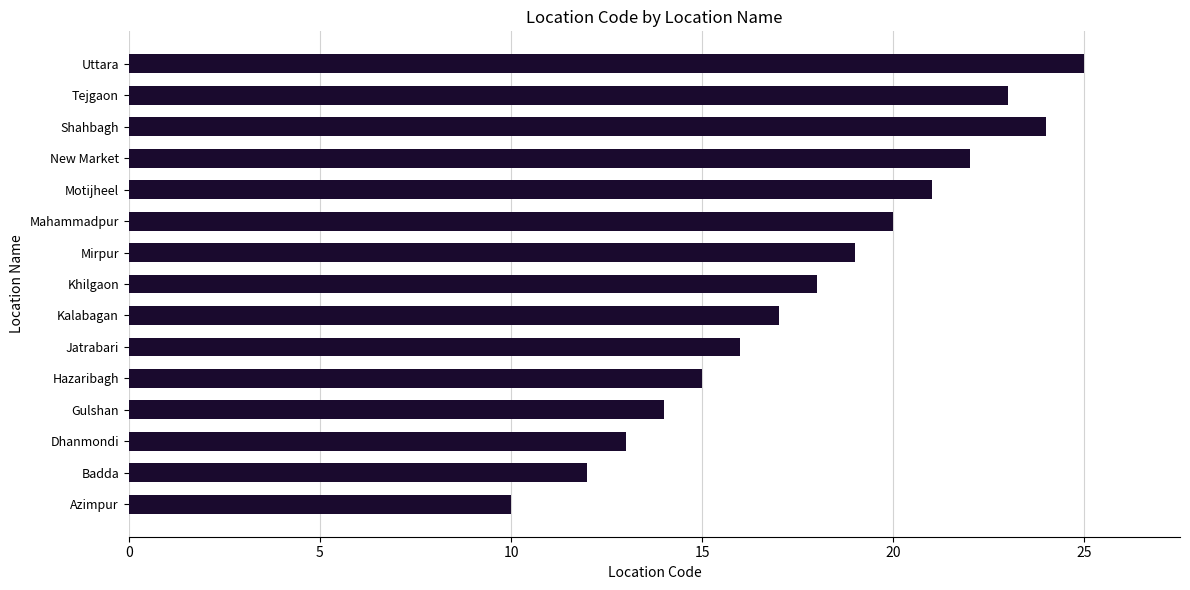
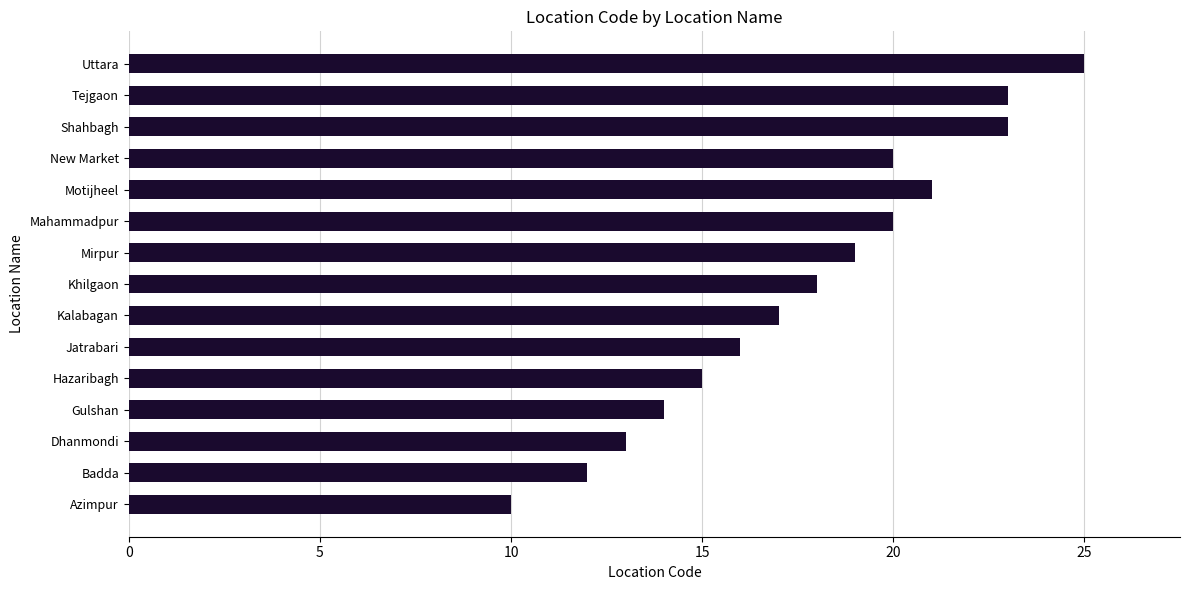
  {
    "Uttara": 25,
    "Tejgaon": 23,
-   "Shahbagh": 24,
-   "New Market": 22,
+   "Shahbagh": 23,
+   "New Market": 20,
    "Motijheel": 21,
    "Mahammadpur": 20,
    "Mirpur": 19,
    "Khilgaon": 18,
    "Kalabagan": 17,
    "Jatrabari": 16,
    "Hazaribagh": 15,
    "Gulshan": 14,
    "Dhanmondi": 13,
    "Badda": 12,
    "Azimpur": 10
  }
